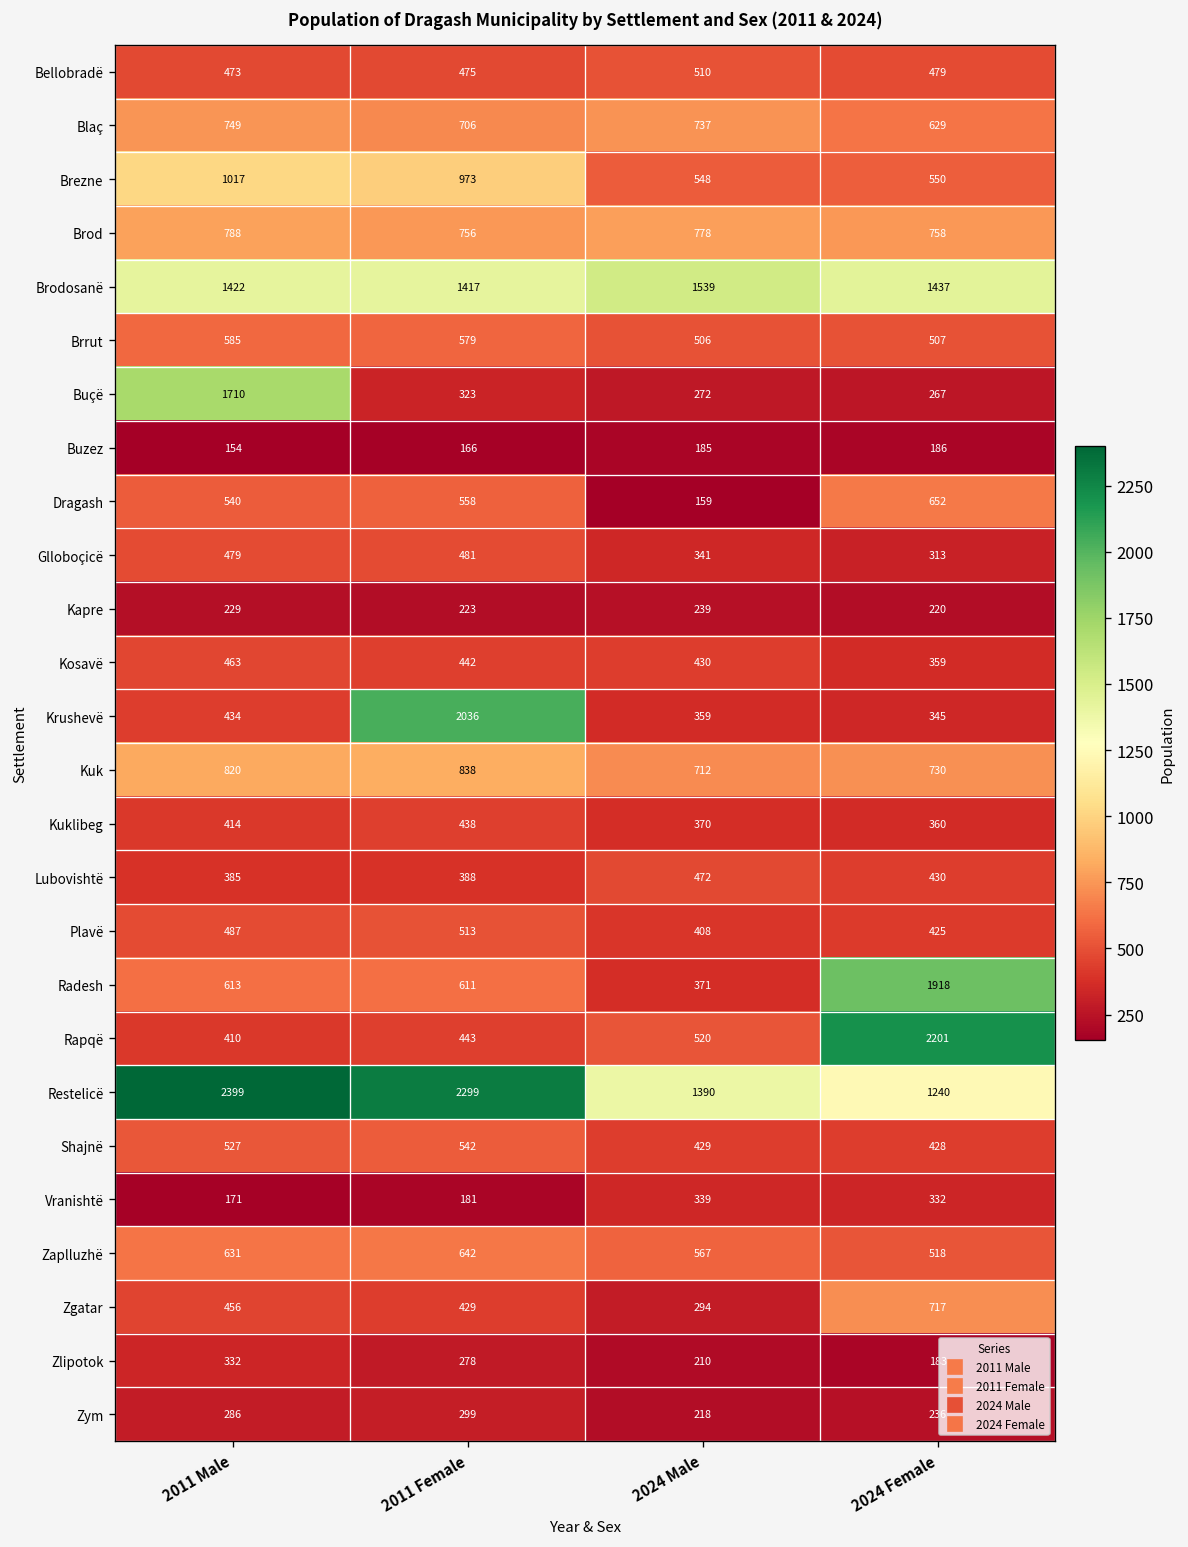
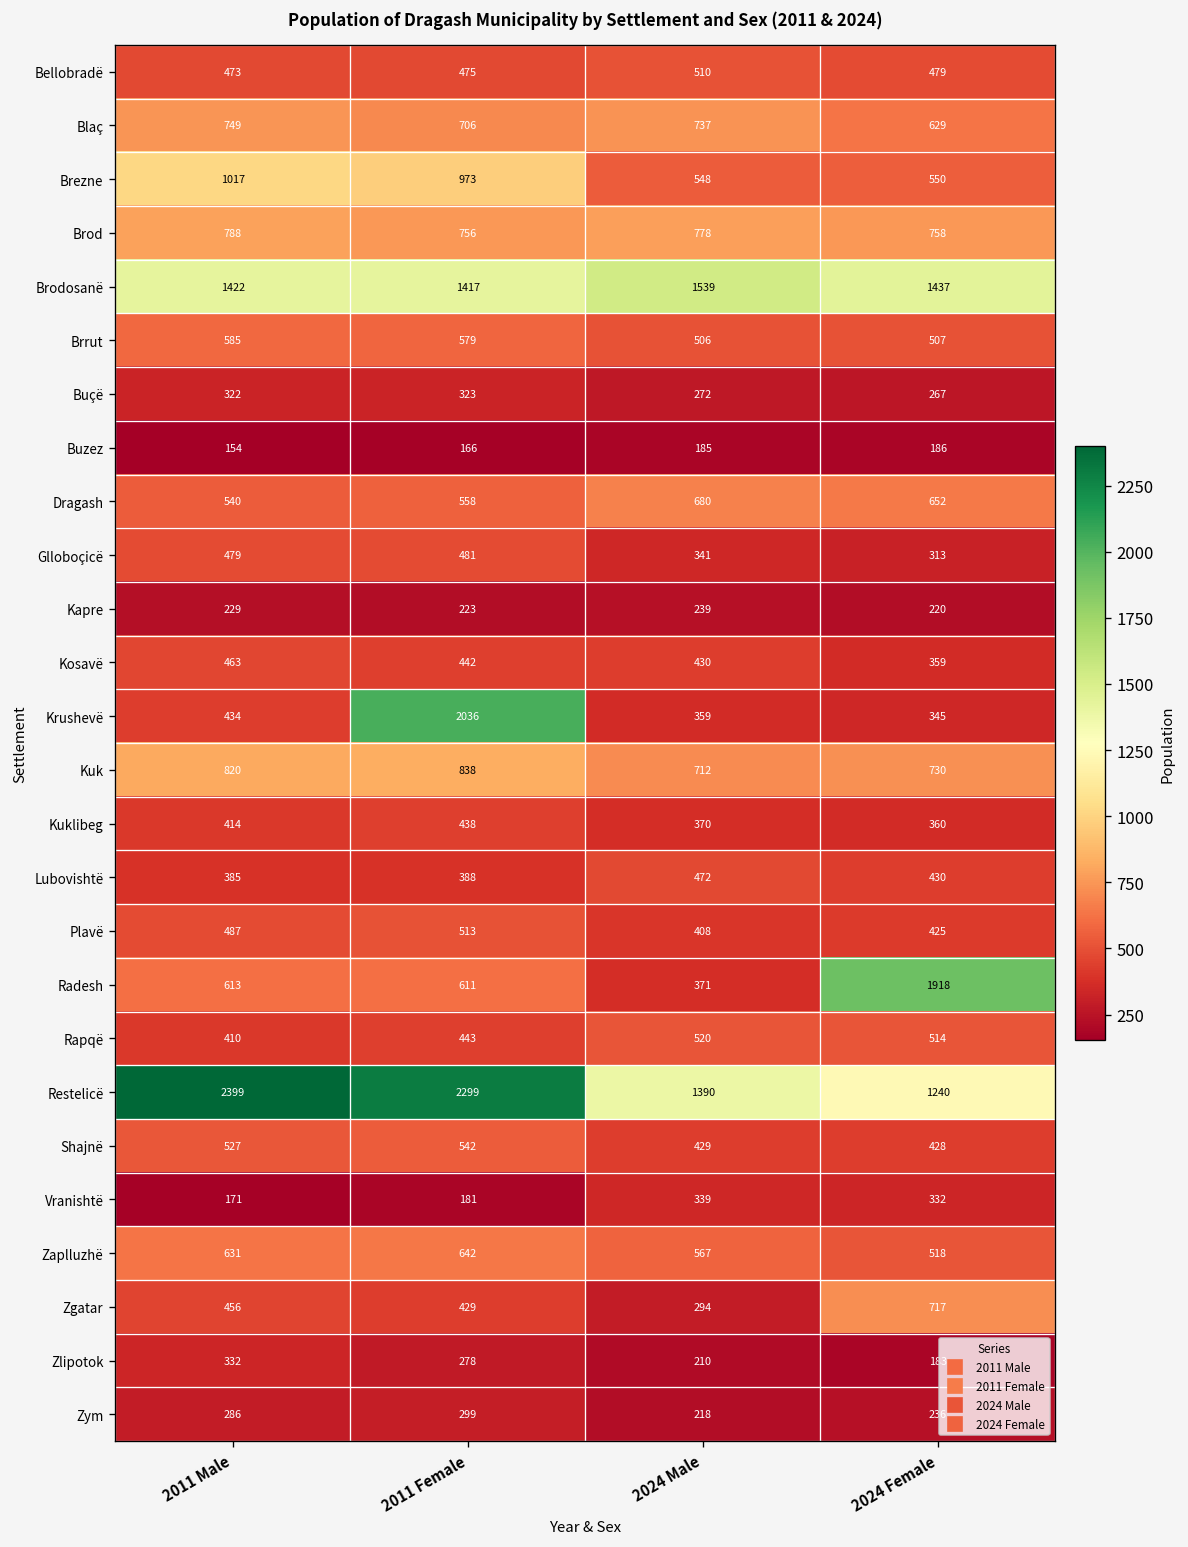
  {
    "Bellobradë": {
      "2011 Male": 473,
      "2011 Female": 475,
      "2024 Male": 510,
      "2024 Female": 479
    },
    "Blaç": {
      "2011 Male": 749,
      "2011 Female": 706,
      "2024 Male": 737,
      "2024 Female": 629
    },
    "Brezne": {
      "2011 Male": 1017,
      "2011 Female": 973,
      "2024 Male": 548,
      "2024 Female": 550
    },
    "Brod": {
      "2011 Male": 788,
      "2011 Female": 756,
      "2024 Male": 778,
      "2024 Female": 758
    },
    "Brodosanë": {
      "2011 Male": 1422,
      "2011 Female": 1417,
      "2024 Male": 1539,
      "2024 Female": 1437
    },
    "Brrut": {
      "2011 Male": 585,
      "2011 Female": 579,
      "2024 Male": 506,
      "2024 Female": 507
    },
    "Buçë": {
-     "2011 Male": 1710,
+     "2011 Male": 322,
      "2011 Female": 323,
      "2024 Male": 272,
      "2024 Female": 267
    },
    "Buzez": {
      "2011 Male": 154,
      "2011 Female": 166,
      "2024 Male": 185,
      "2024 Female": 186
    },
    "Dragash": {
      "2011 Male": 540,
      "2011 Female": 558,
-     "2024 Male": 159,
+     "2024 Male": 680,
      "2024 Female": 652
    },
    "Glloboçicë": {
      "2011 Male": 479,
      "2011 Female": 481,
      "2024 Male": 341,
      "2024 Female": 313
    },
    "Kapre": {
      "2011 Male": 229,
      "2011 Female": 223,
      "2024 Male": 239,
      "2024 Female": 220
    },
    "Kosavë": {
      "2011 Male": 463,
      "2011 Female": 442,
      "2024 Male": 430,
      "2024 Female": 359
    },
    "Krushevë": {
      "2011 Male": 434,
      "2011 Female": 2036,
      "2024 Male": 359,
      "2024 Female": 345
    },
    "Kuk": {
      "2011 Male": 820,
      "2011 Female": 838,
      "2024 Male": 712,
      "2024 Female": 730
    },
    "Kuklibeg": {
      "2011 Male": 414,
      "2011 Female": 438,
      "2024 Male": 370,
      "2024 Female": 360
    },
    "Lubovishtë": {
      "2011 Male": 385,
      "2011 Female": 388,
      "2024 Male": 472,
      "2024 Female": 430
    },
    "Plavë": {
      "2011 Male": 487,
      "2011 Female": 513,
      "2024 Male": 408,
      "2024 Female": 425
    },
    "Radesh": {
      "2011 Male": 613,
      "2011 Female": 611,
      "2024 Male": 371,
      "2024 Female": 1918
    },
    "Rapqë": {
      "2011 Male": 410,
      "2011 Female": 443,
      "2024 Male": 520,
-     "2024 Female": 2201
+     "2024 Female": 514
    },
    "Restelicë": {
      "2011 Male": 2399,
      "2011 Female": 2299,
      "2024 Male": 1390,
      "2024 Female": 1240
    },
    "Shajnë": {
      "2011 Male": 527,
      "2011 Female": 542,
      "2024 Male": 429,
      "2024 Female": 428
    },
    "Vranishtë": {
      "2011 Male": 171,
      "2011 Female": 181,
      "2024 Male": 339,
      "2024 Female": 332
    },
    "Zaplluzhë": {
      "2011 Male": 631,
      "2011 Female": 642,
      "2024 Male": 567,
      "2024 Female": 518
    },
    "Zgatar": {
      "2011 Male": 456,
      "2011 Female": 429,
      "2024 Male": 294,
      "2024 Female": 717
    },
    "Zlipotok": {
      "2011 Male": 332,
      "2011 Female": 278,
      "2024 Male": 210
    },
    "Zym": {
      "2011 Male": 286,
      "2011 Female": 299,
      "2024 Male": 218
    }
  }
